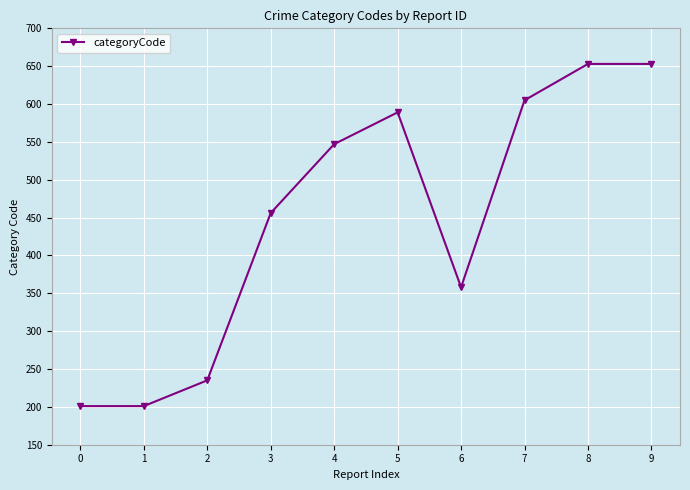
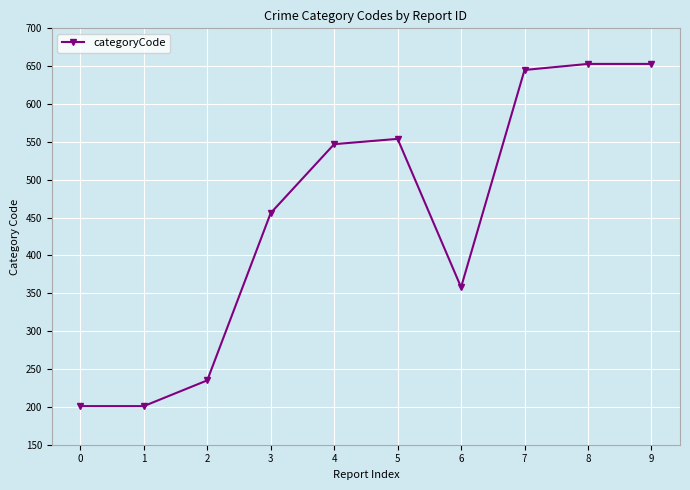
  {
    "0": 200,
    "1": 200,
    "2": 240,
    "3": 460,
    "4": 550,
-   "5": 590,
+   "5": 550,
    "6": 360,
-   "7": 610,
+   "7": 650,
    "8": 650,
    "9": 650
  }
